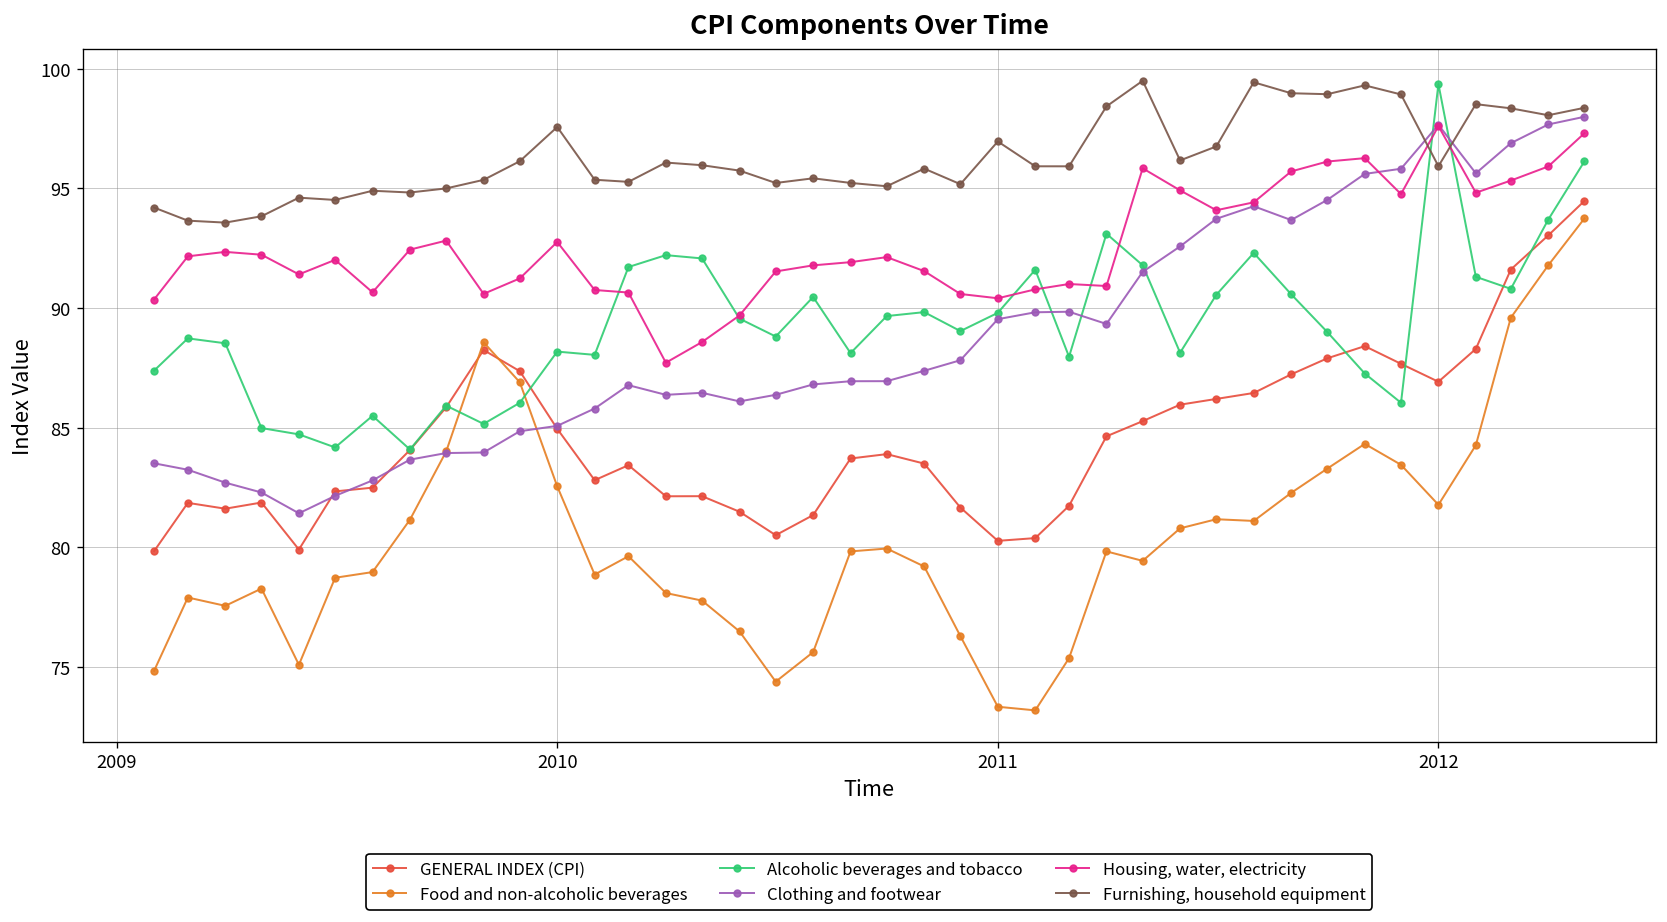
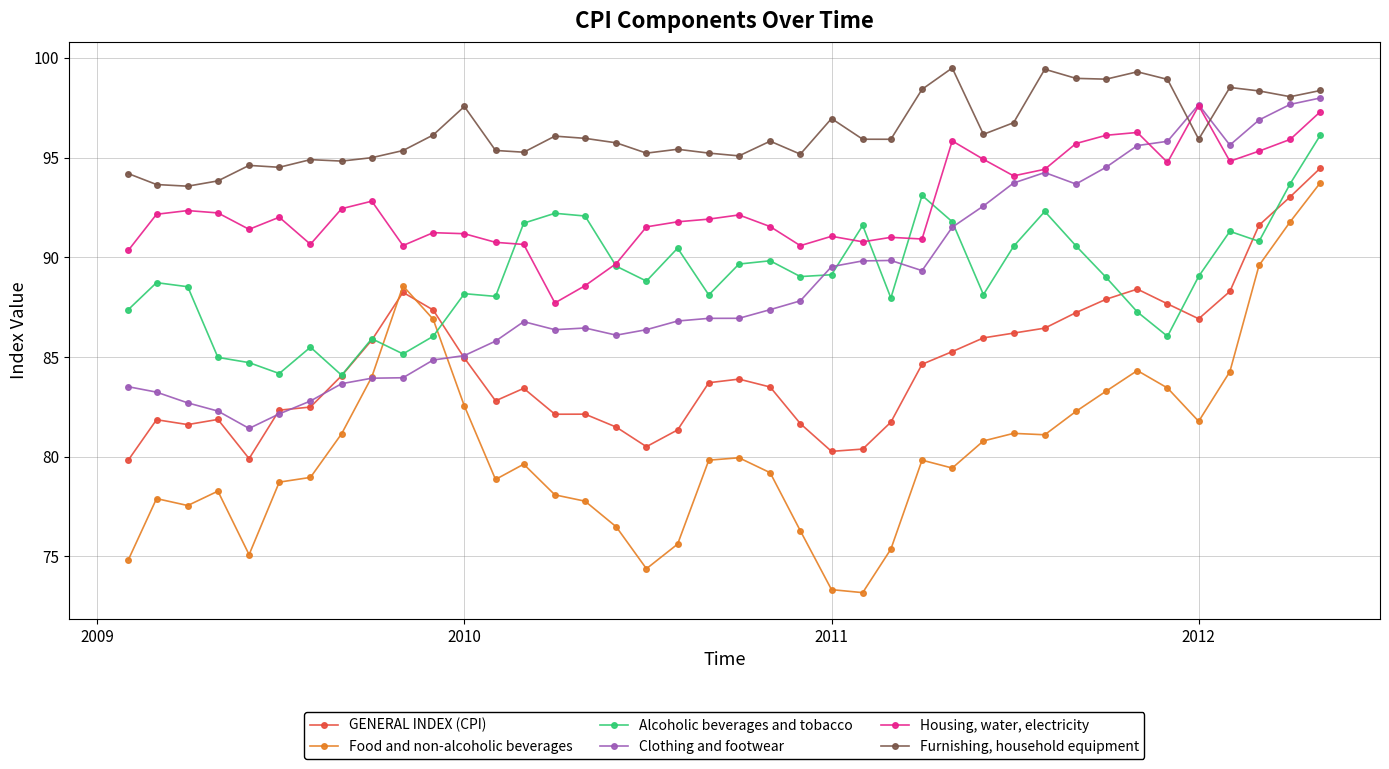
  {
    "Alcoholic beverages and tobacco": {
      "2010": 88.2,
-     "2011": 89.8,
-     "2012": 99.4
+     "2011": 89.1,
+     "2012": 89.0
    },
    "Clothing and footwear": {
      "2011": 89.5
    },
    "Housing, water, electricity": {
-     "2010": 92.8,
-     "2011": 90.4
+     "2010": 91.2,
+     "2011": 91.1
    },
    "Furnishing, household equipment": {
      "2010": 97.6,
      "2011": 97.0,
      "2012": 95.9
    }
  }
